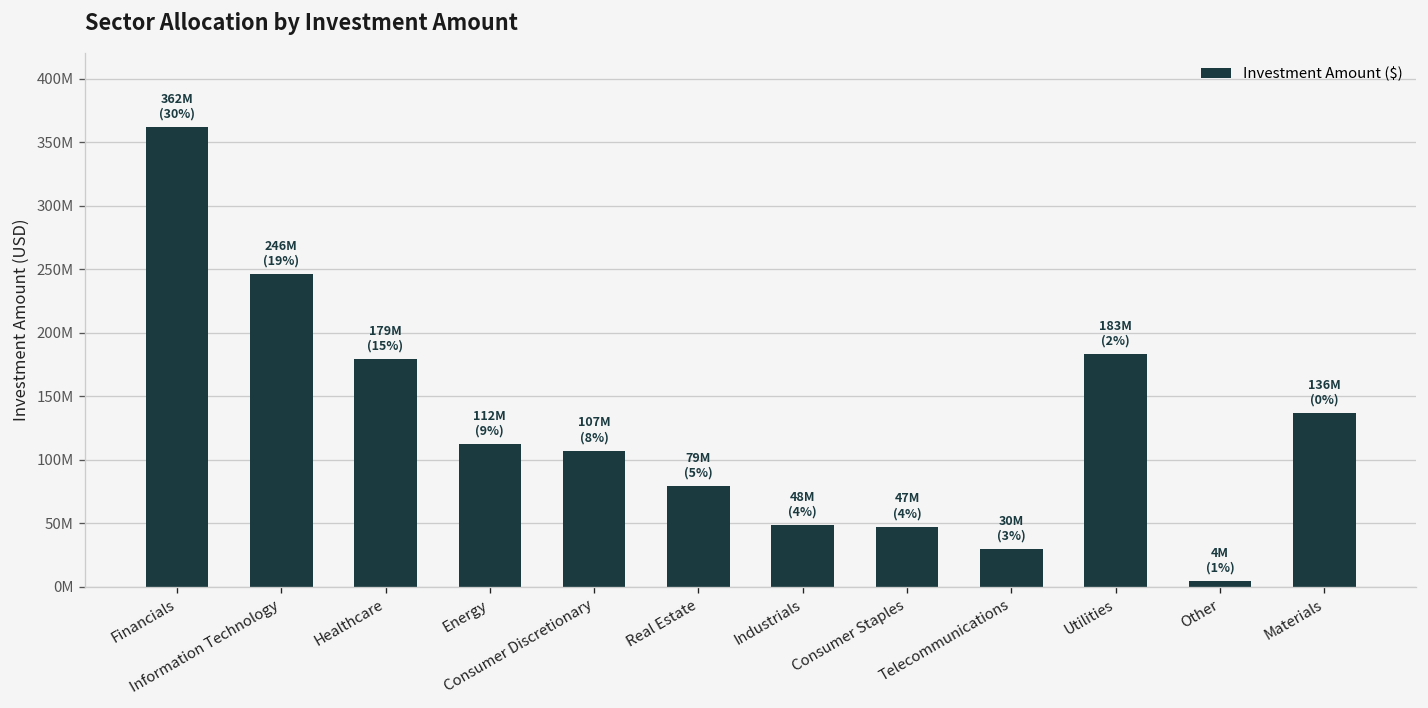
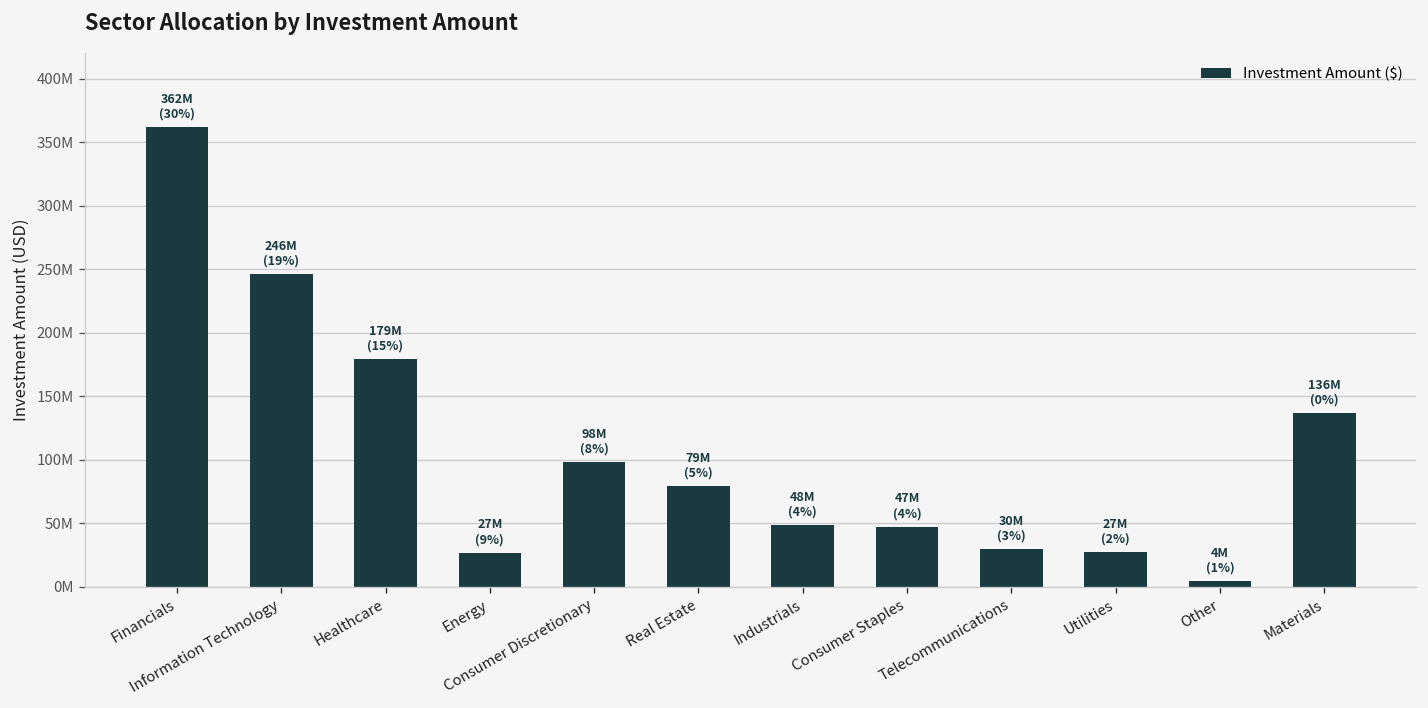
  {
    "Financials": "362M",
    "Information Technology": "246M",
    "Healthcare": "179M",
-   "Energy": "112M",
-   "Consumer Discretionary": "107M",
+   "Energy": "27M",
+   "Consumer Discretionary": "98M",
    "Real Estate": "79M",
    "Industrials": "48M",
    "Consumer Staples": "47M",
    "Telecommunications": "30M",
-   "Utilities": "183M",
+   "Utilities": "27M",
    "Other": "4M",
    "Materials": "136M"
  }
